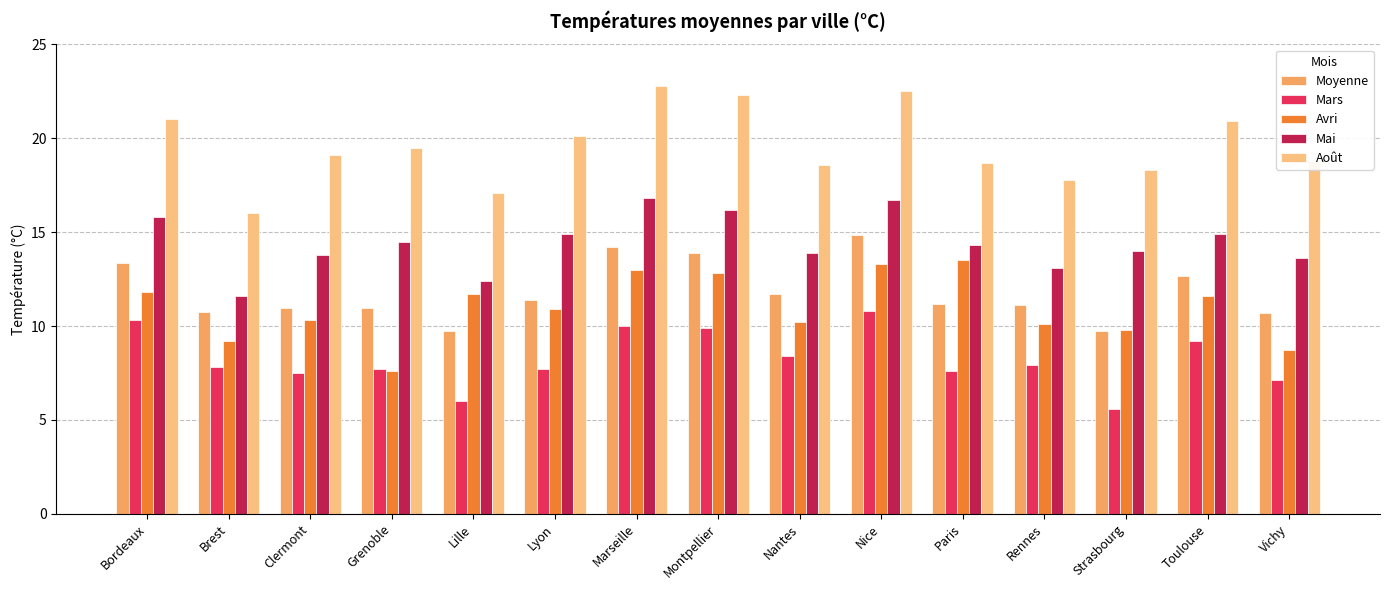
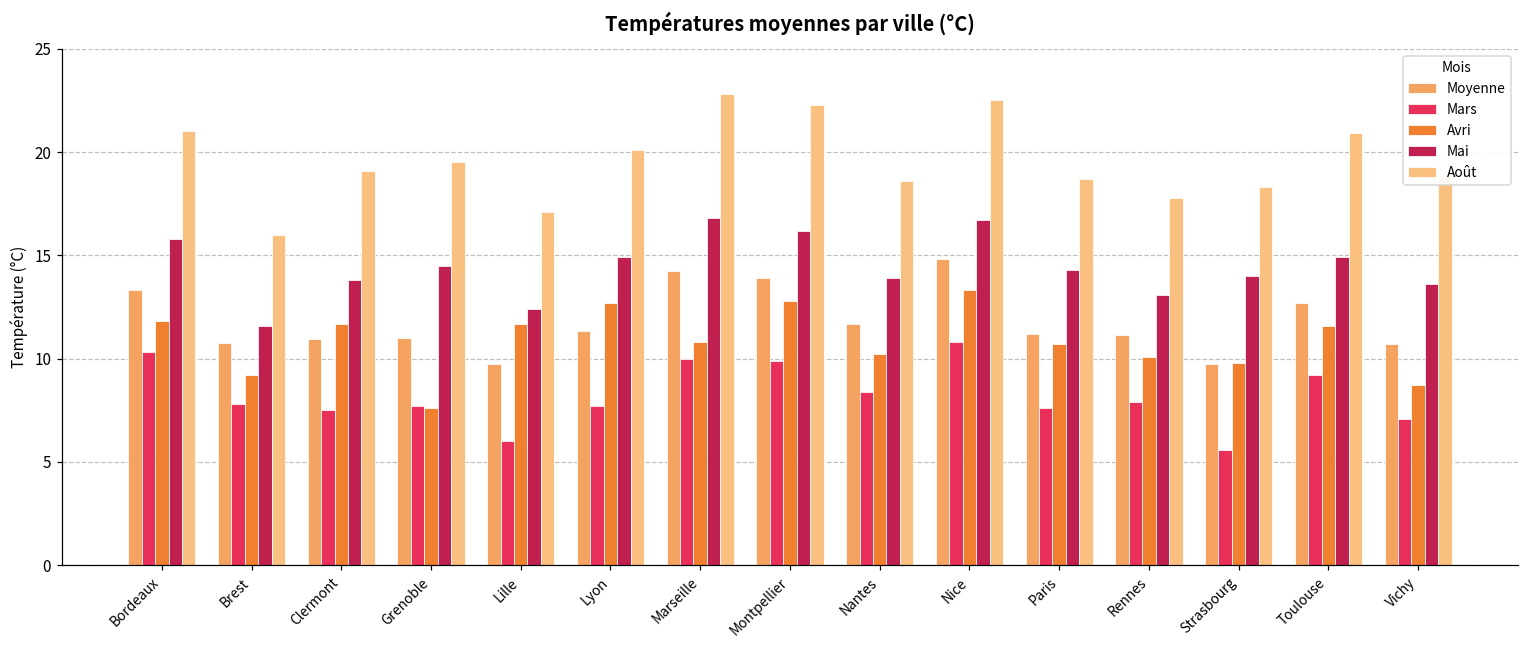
  {
    "Avri": {
      "Bordeaux": 11.8,
      "Brest": 9.2,
-     "Clermont": 10.3,
+     "Clermont": 11.7,
      "Grenoble": 7.6,
      "Lille": 11.7,
-     "Lyon": 10.9,
-     "Marseille": 13.0,
+     "Lyon": 12.7,
+     "Marseille": 10.8,
      "Montpellier": 12.8,
      "Nantes": 10.2,
      "Nice": 13.3,
-     "Paris": 13.5,
+     "Paris": 10.7,
      "Rennes": 10.1,
      "Strasbourg": 9.8,
      "Toulouse": 11.6,
      "Vichy": 8.7
    }
  }
